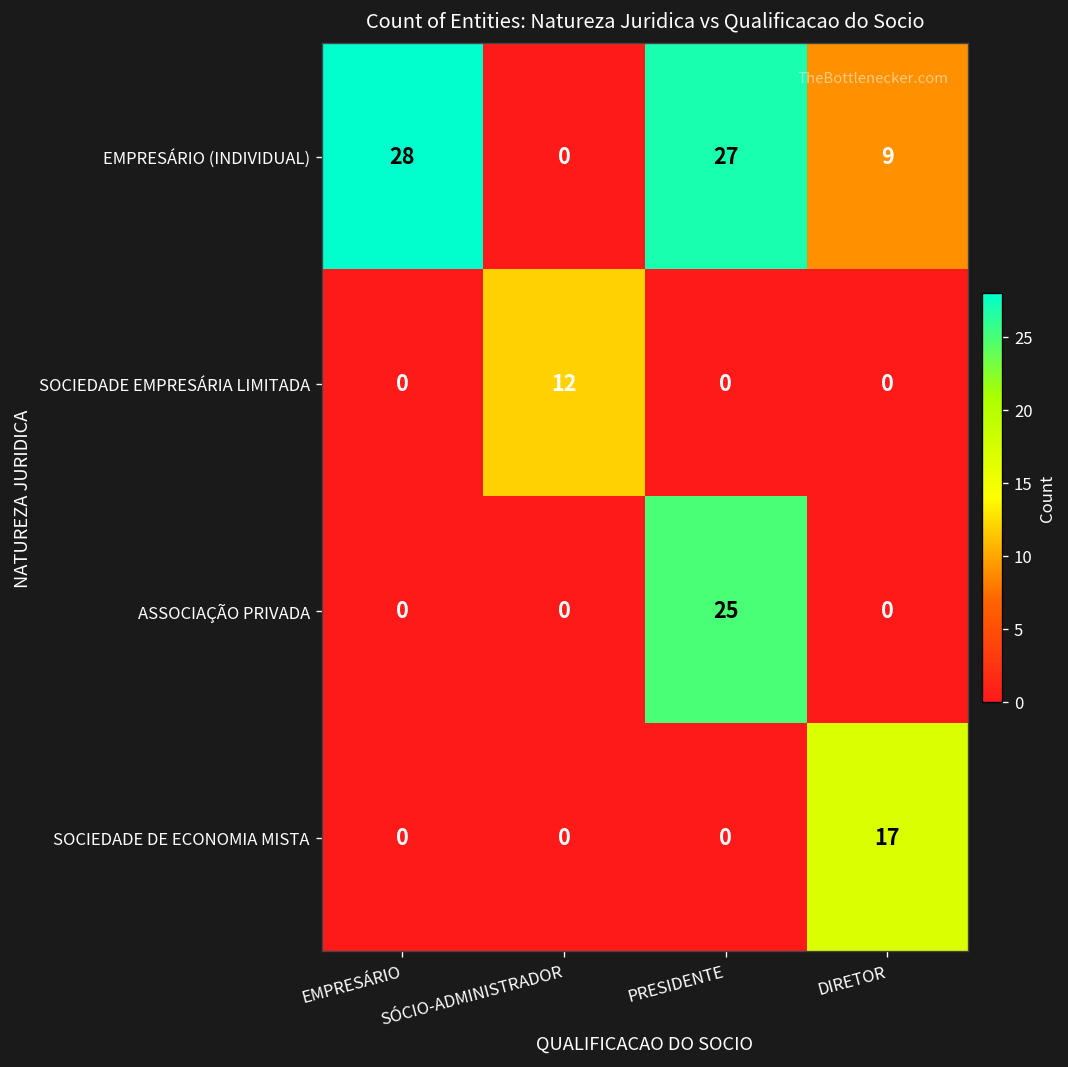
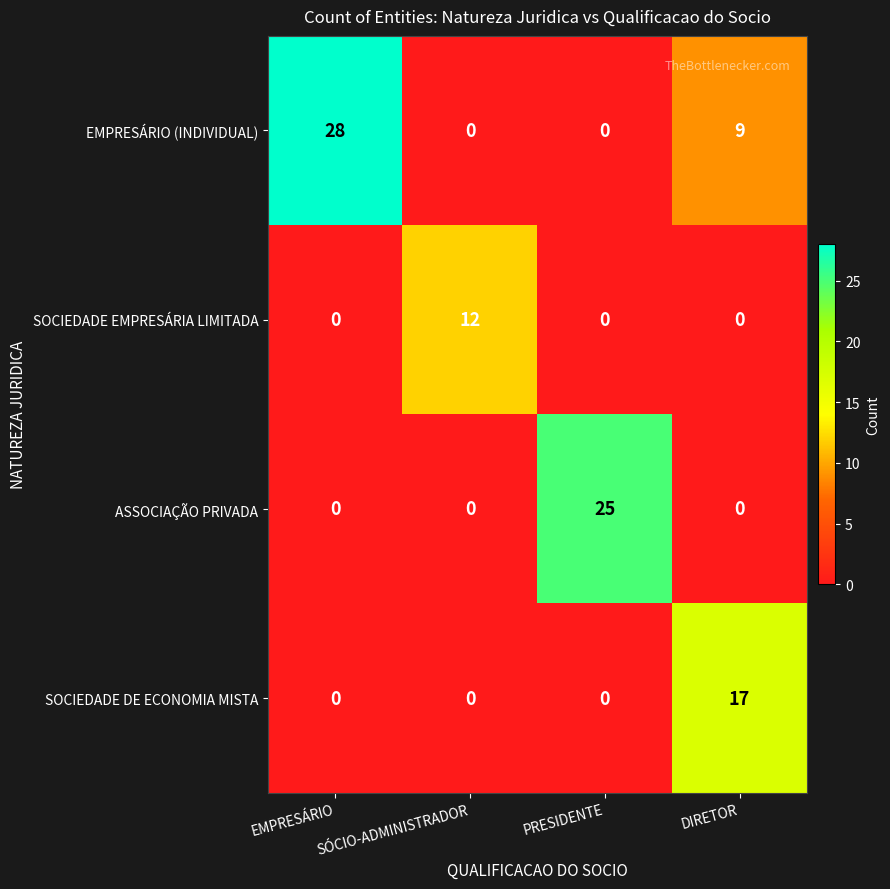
  {
    "EMPRESÁRIO (INDIVIDUAL)": {
      "EMPRESÁRIO": 28,
      "SÓCIO-ADMINISTRADOR": 0,
-     "PRESIDENTE": 27
+     "PRESIDENTE": 0
    },
    "SOCIEDADE EMPRESÁRIA LIMITADA": {
      "EMPRESÁRIO": 0,
      "SÓCIO-ADMINISTRADOR": 12,
      "PRESIDENTE": 0,
      "DIRETOR": 0
    },
    "ASSOCIAÇÃO PRIVADA": {
      "EMPRESÁRIO": 0,
      "SÓCIO-ADMINISTRADOR": 0,
      "PRESIDENTE": 25,
      "DIRETOR": 0
    },
    "SOCIEDADE DE ECONOMIA MISTA": {
      "EMPRESÁRIO": 0,
      "SÓCIO-ADMINISTRADOR": 0,
      "PRESIDENTE": 0,
      "DIRETOR": 17
    }
  }
